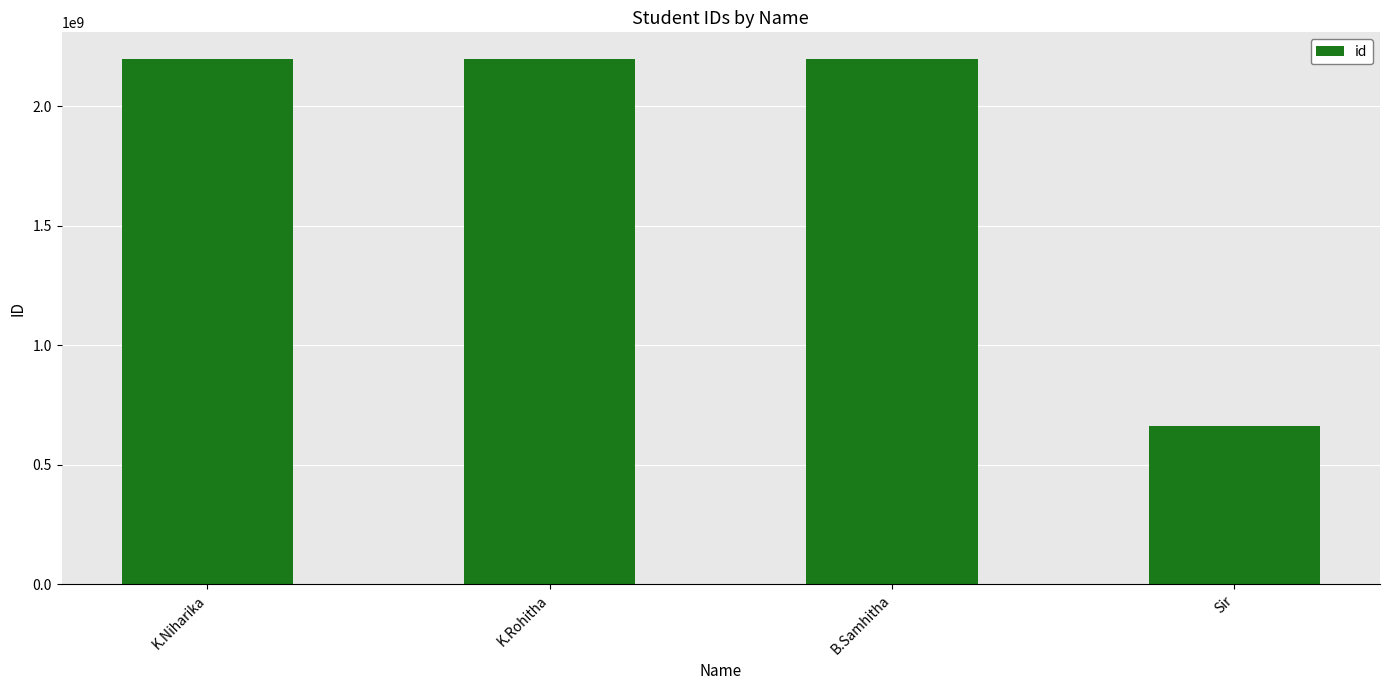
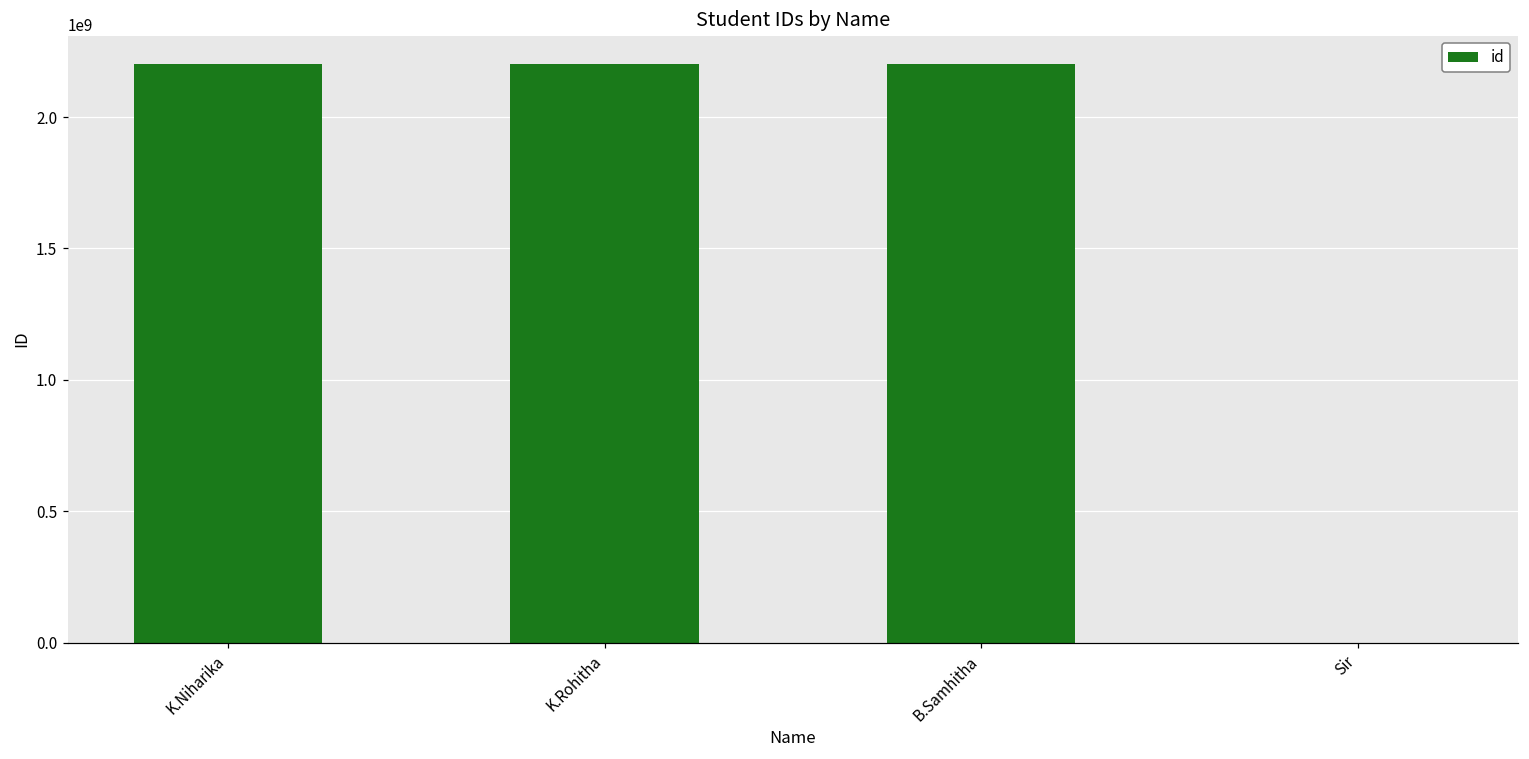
  {
    "K.Niharika": 2200000000,
    "K.Rohitha": 2200000000,
    "B.Samhitha": 2200000000,
-   "Sir": 660000000
+   "Sir": 0
  }
